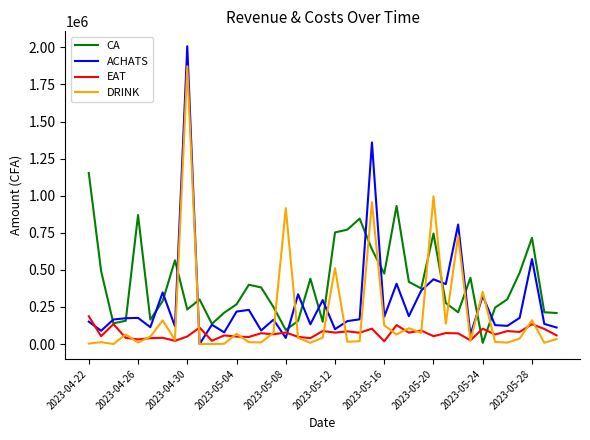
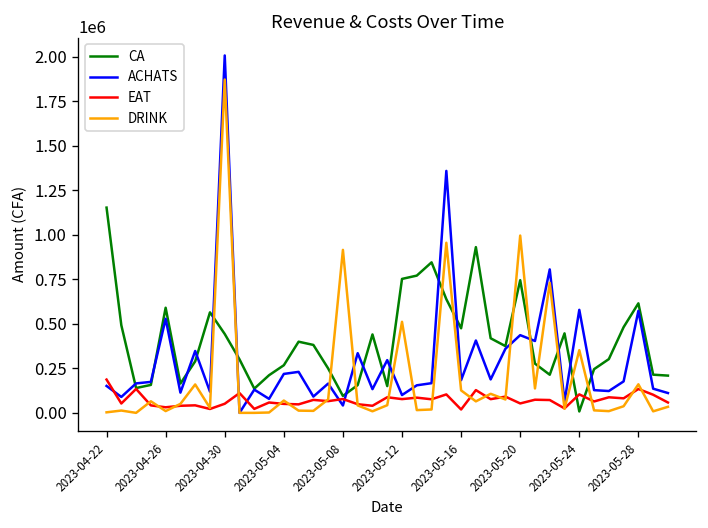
  {
    "CA": {
      "2023-04-22": 1150000,
-     "2023-04-26": 870000,
-     "2023-04-30": 230000,
+     "2023-04-26": 590000,
+     "2023-04-30": 440000,
      "2023-05-04": 270000,
      "2023-05-12": 750000,
      "2023-05-16": 470000,
      "2023-05-20": 750000,
      "2023-05-24": 10000,
-     "2023-05-28": 720000
+     "2023-05-28": 620000
    },
    "ACHATS": {
      "2023-04-22": 150000,
-     "2023-04-26": 180000,
+     "2023-04-26": 530000,
      "2023-04-30": 2010000,
      "2023-05-04": 220000,
      "2023-05-08": 40000,
      "2023-05-12": 100000,
      "2023-05-16": 180000,
      "2023-05-20": 440000,
-     "2023-05-24": 320000,
+     "2023-05-24": 580000,
      "2023-05-28": 570000
    },
    "EAT": {
      "2023-04-22": 190000,
      "2023-04-26": 30000,
      "2023-04-30": 50000,
      "2023-05-04": 50000,
      "2023-05-12": 80000,
      "2023-05-16": 20000,
      "2023-05-20": 50000,
      "2023-05-24": 100000,
      "2023-05-28": 130000
    },
    "DRINK": {
      "2023-04-22": 0,
      "2023-04-26": 10000,
      "2023-04-30": 1870000,
      "2023-05-04": 70000,
      "2023-05-08": 920000,
      "2023-05-12": 510000,
      "2023-05-16": 130000,
      "2023-05-20": 1000000,
      "2023-05-24": 350000,
      "2023-05-28": 160000
    }
  }
